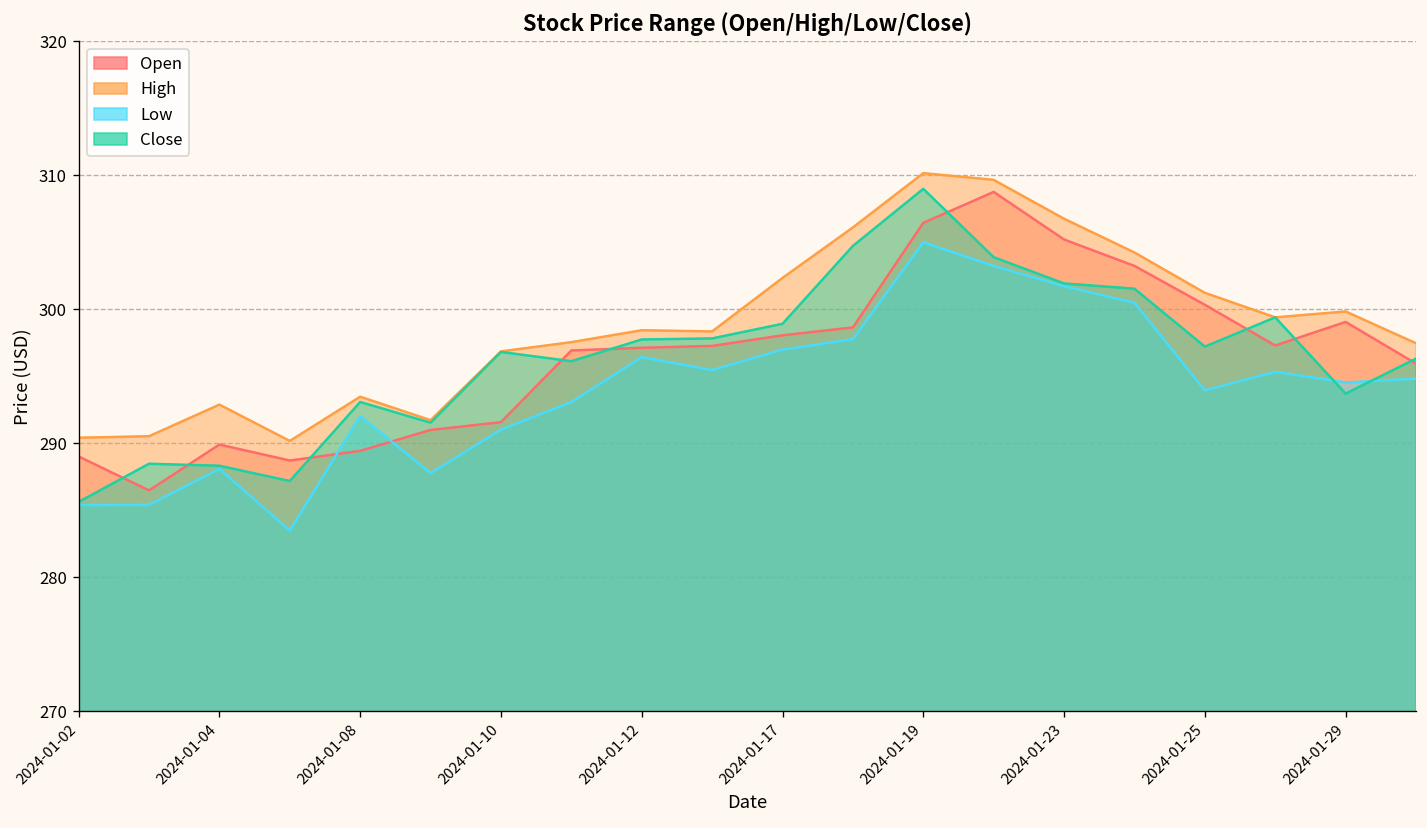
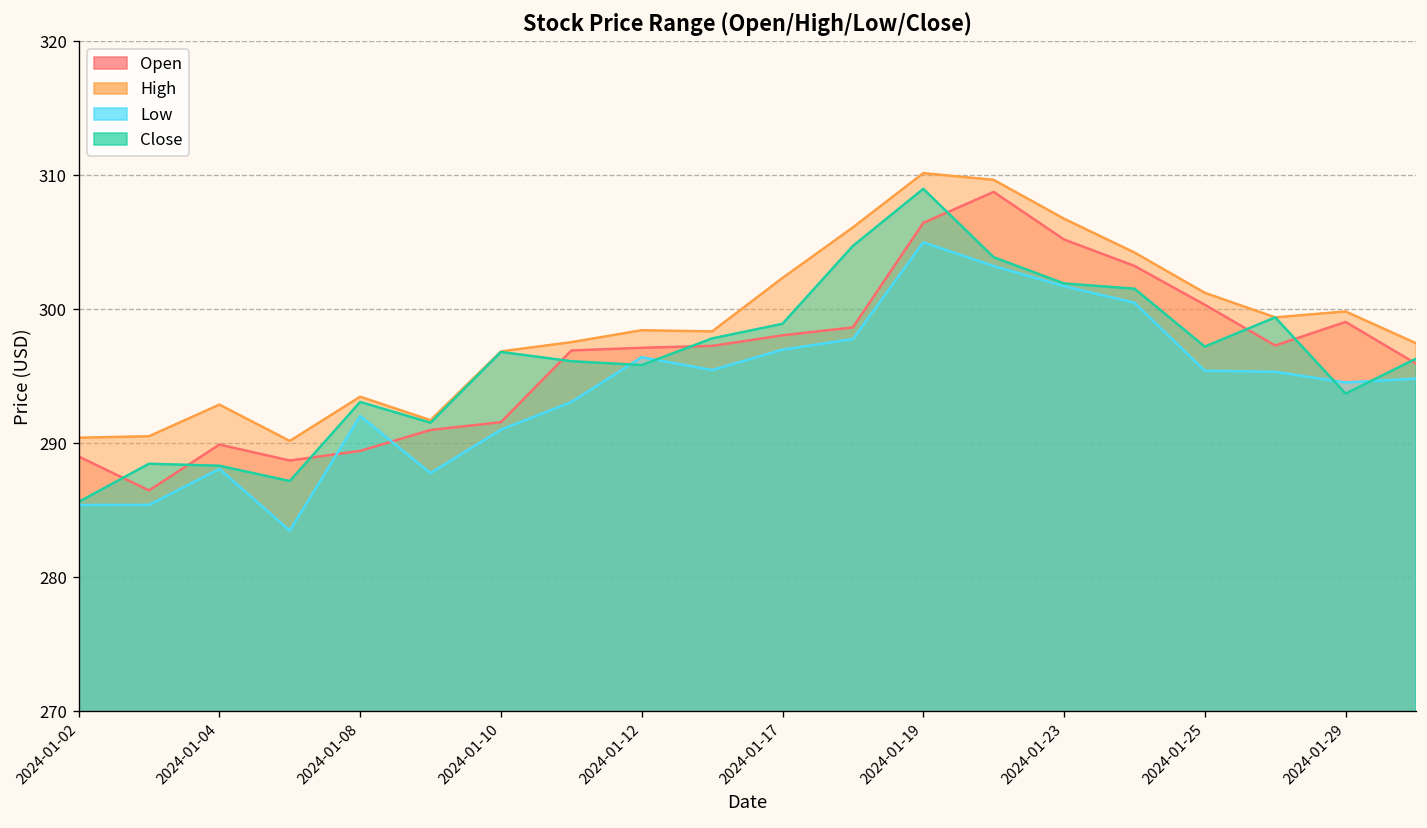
  {
    "Low": {
      "2024-01-02": 285.4,
      "2024-01-04": 288.1,
      "2024-01-08": 292.0,
      "2024-01-10": 291.0,
      "2024-01-12": 296.4,
      "2024-01-17": 297.0,
      "2024-01-19": 305.0,
-     "2024-01-25": 293.9,
+     "2024-01-25": 295.4,
      "2024-01-29": 294.5
    },
    "Close": {
      "2024-01-02": 285.6,
      "2024-01-04": 288.3,
      "2024-01-08": 293.1,
-     "2024-01-12": 297.7,
+     "2024-01-12": 295.8,
      "2024-01-17": 298.9,
      "2024-01-19": 309.0,
      "2024-01-25": 297.2,
      "2024-01-29": 293.7
    }
  }
